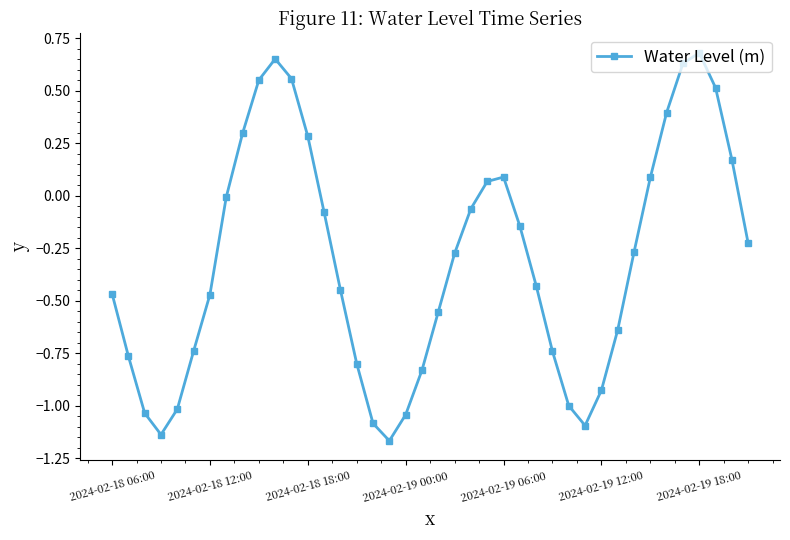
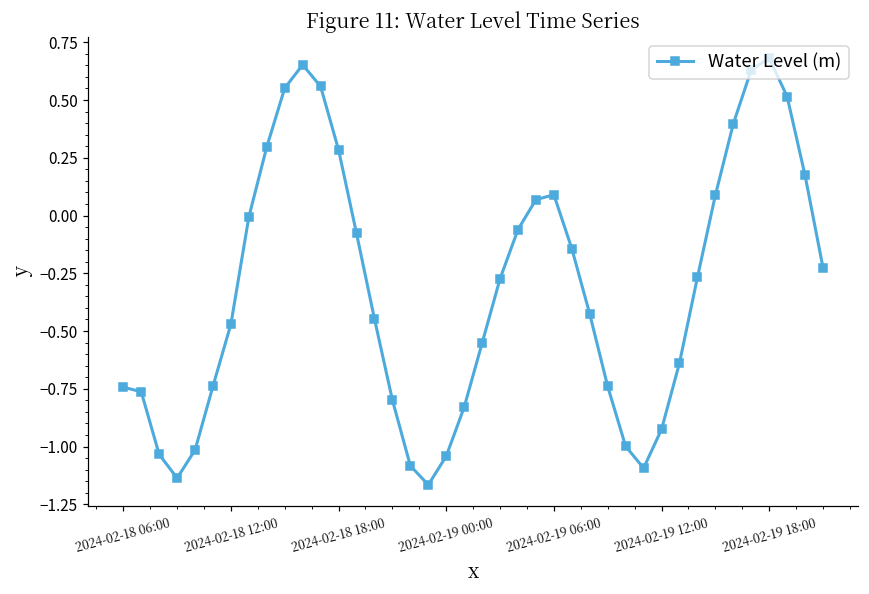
  {
-   "2024-02-18 06:00": -0.47,
+   "2024-02-18 06:00": -0.74,
    "2024-02-18 12:00": -0.47,
    "2024-02-18 18:00": 0.28,
    "2024-02-19 00:00": -1.04,
    "2024-02-19 06:00": 0.09,
    "2024-02-19 12:00": -0.93
  }
